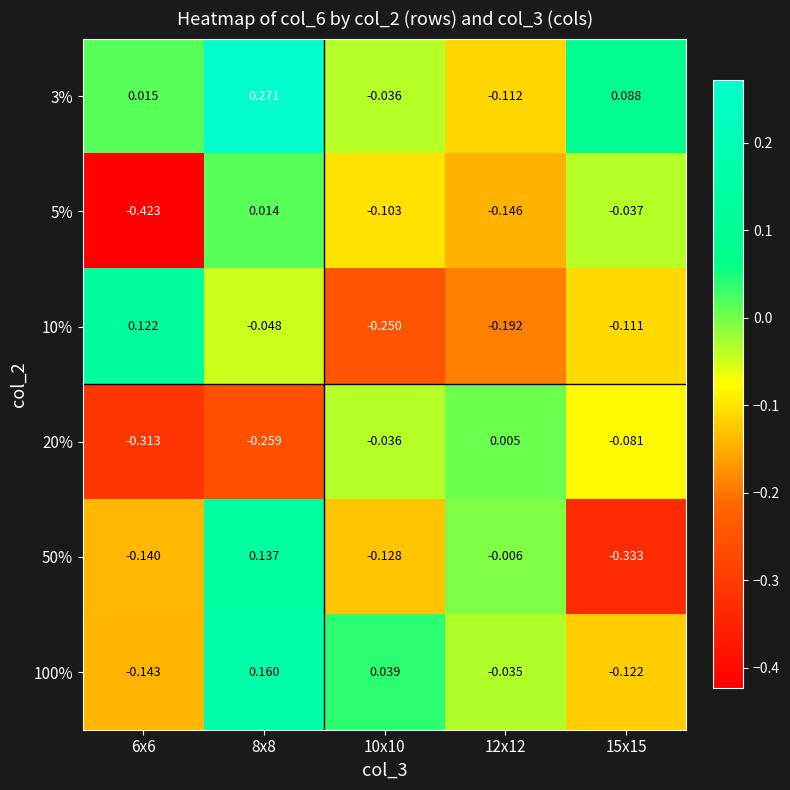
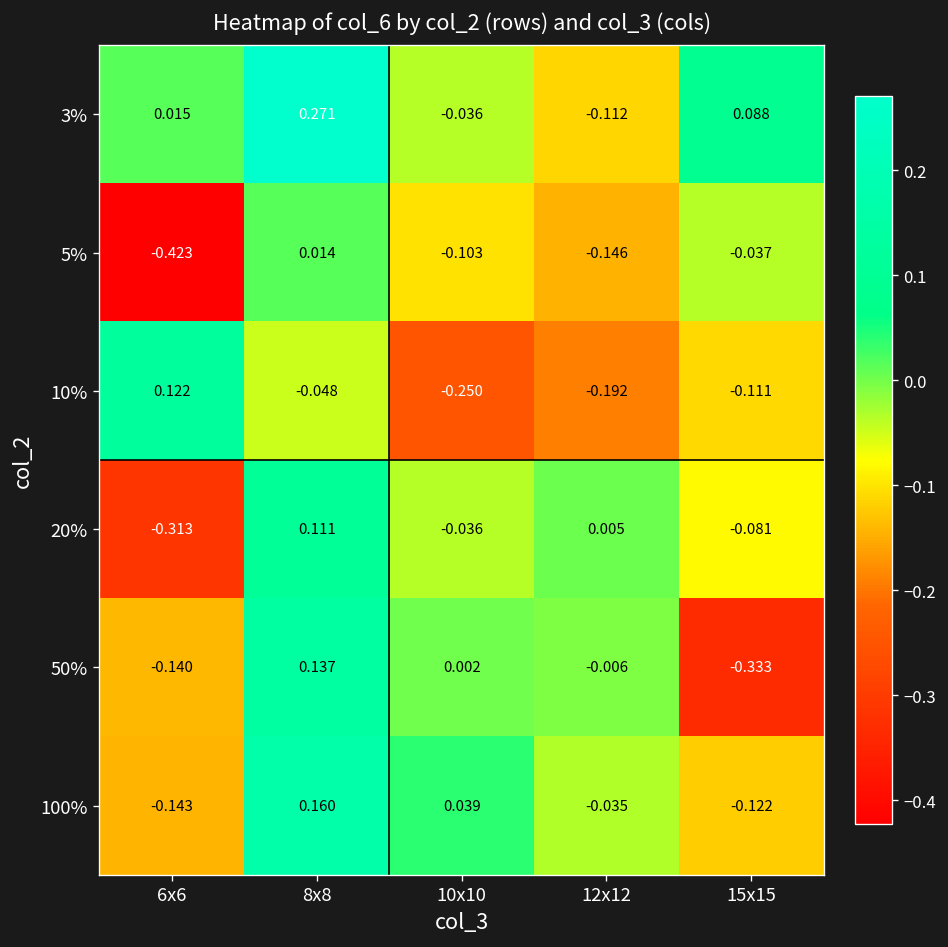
  {
    "3%": {
      "6x6": 0.015,
      "8x8": 0.271,
      "10x10": -0.036,
      "12x12": -0.112,
      "15x15": 0.088
    },
    "5%": {
      "6x6": -0.423,
      "8x8": 0.014,
      "10x10": -0.103,
      "12x12": -0.146,
      "15x15": -0.037
    },
    "10%": {
      "6x6": 0.122,
      "8x8": -0.048,
      "10x10": -0.250,
      "12x12": -0.192,
      "15x15": -0.111
    },
    "20%": {
      "6x6": -0.313,
-     "8x8": -0.259,
+     "8x8": 0.111,
      "10x10": -0.036,
      "12x12": 0.005,
      "15x15": -0.081
    },
    "50%": {
      "6x6": -0.140,
      "8x8": 0.137,
-     "10x10": -0.128,
+     "10x10": 0.002,
      "12x12": -0.006,
      "15x15": -0.333
    },
    "100%": {
      "6x6": -0.143,
      "8x8": 0.160,
      "10x10": 0.039,
      "12x12": -0.035,
      "15x15": -0.122
    }
  }
